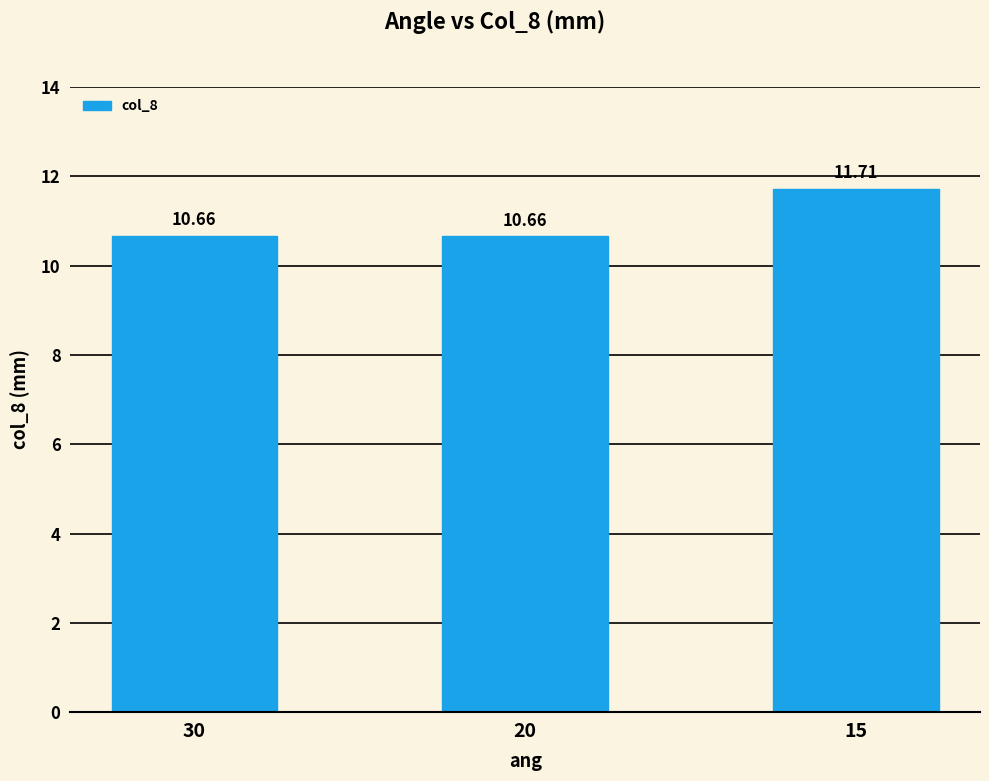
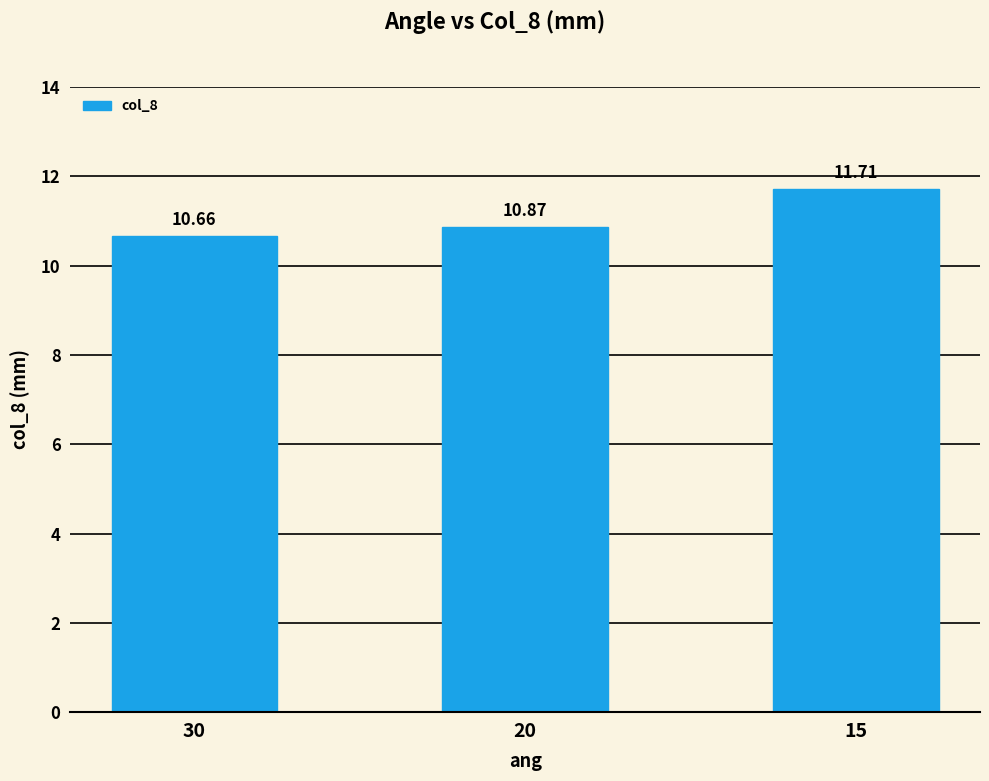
  {
    "30": 10.66,
-   "20": 10.66,
+   "20": 10.87,
    "15": 11.71
  }
